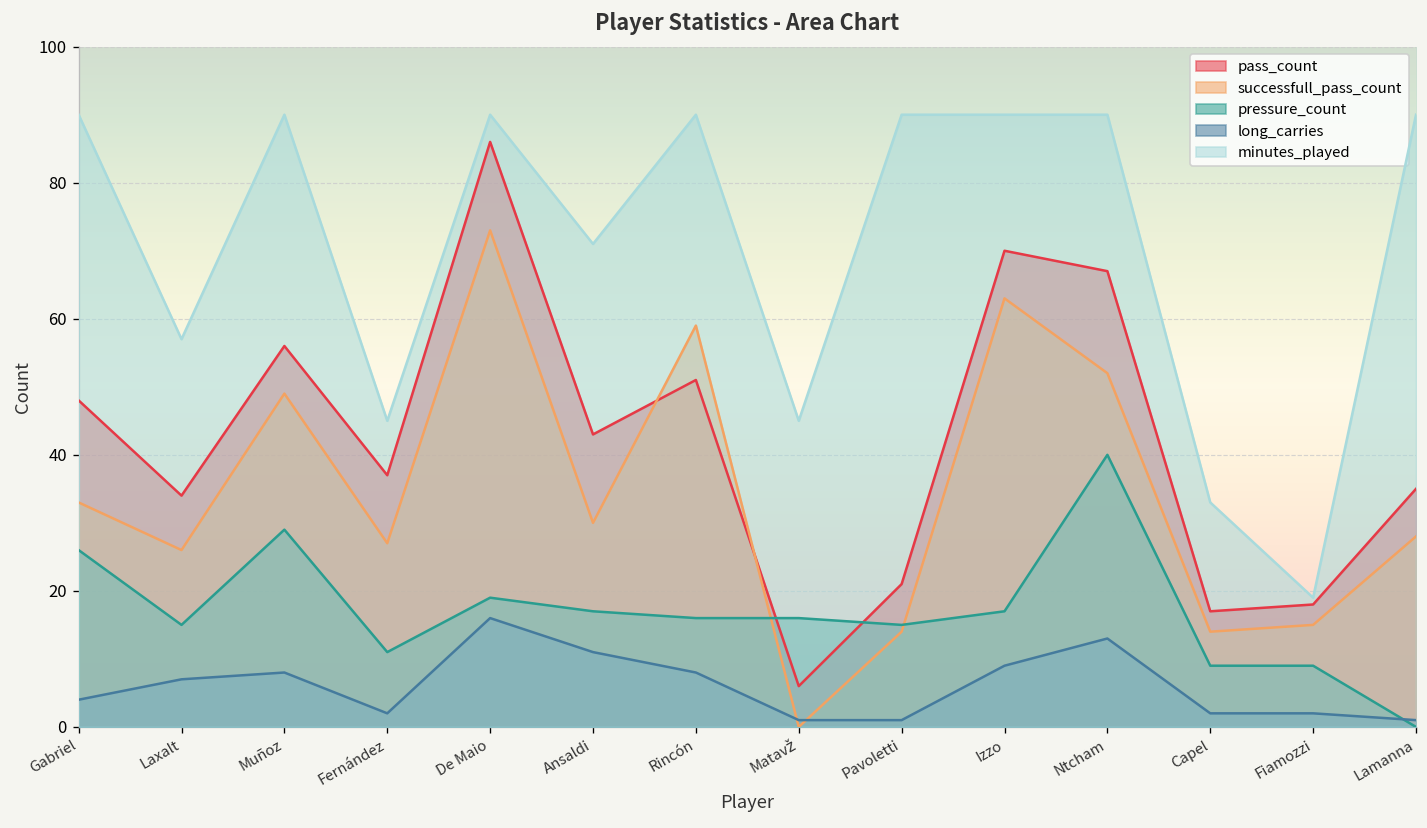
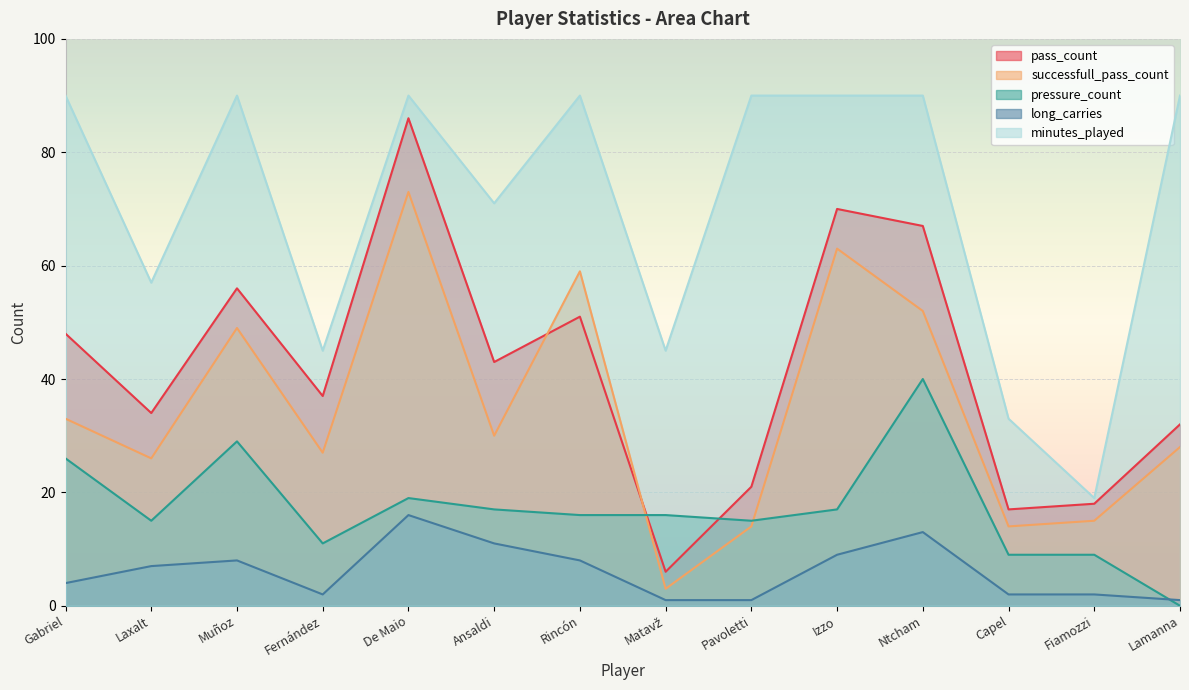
  {
    "pass_count": {
      "Gabriel": 48,
      "Laxalt": 34,
      "Muñoz": 56,
      "Fernández": 37,
      "De Maio": 86,
      "Ansaldi": 43,
      "Rincón": 51,
      "Matavž": 6,
      "Pavoletti": 21,
      "Izzo": 70,
      "Ntcham": 67,
      "Capel": 17,
      "Fiamozzi": 18,
-     "Lamanna": 35
+     "Lamanna": 32
    },
    "successfull_pass_count": {
      "Gabriel": 33,
      "Laxalt": 26,
      "Muñoz": 49,
      "Fernández": 27,
      "De Maio": 73,
      "Ansaldi": 30,
      "Rincón": 59,
-     "Matavž": 0,
+     "Matavž": 3,
      "Pavoletti": 14,
      "Izzo": 63,
      "Ntcham": 52,
      "Capel": 14,
      "Fiamozzi": 15,
      "Lamanna": 28
    },
    "minutes_played": {
      "Gabriel": 90,
      "Laxalt": 57,
      "Muñoz": 90,
      "Fernández": 45,
      "De Maio": 90,
      "Ansaldi": 71,
      "Rincón": 90,
      "Matavž": 45,
      "Pavoletti": 90,
      "Izzo": 90,
      "Ntcham": 90,
      "Capel": 33,
      "Fiamozzi": 19,
      "Lamanna": 90
    }
  }
